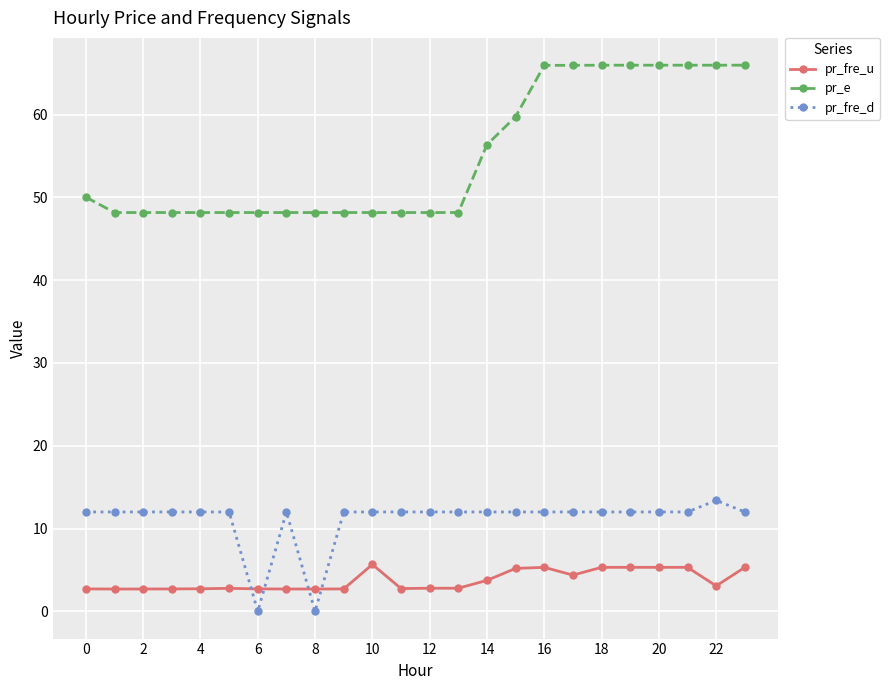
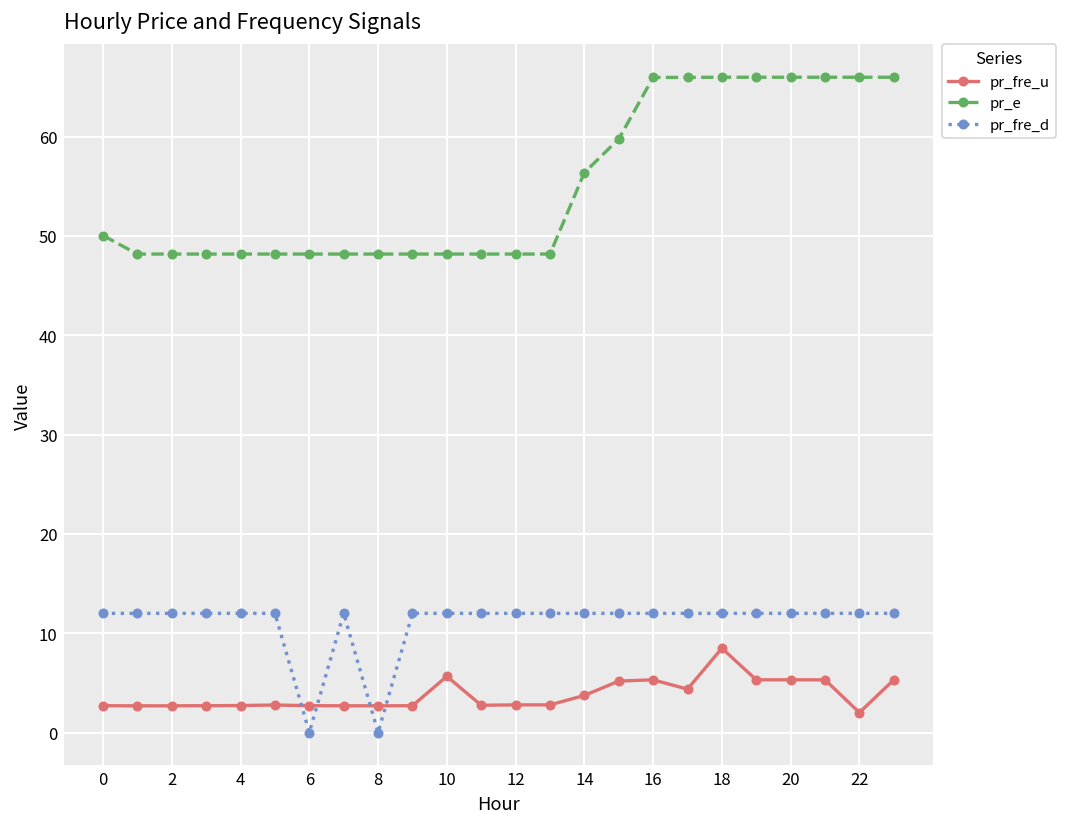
  {
    "pr_fre_u": {
      "0": 3,
      "2": 3,
      "4": 3,
      "6": 3,
      "8": 3,
      "10": 6,
      "12": 3,
      "14": 4,
      "16": 5,
-     "18": 5,
+     "18": 8,
      "20": 5,
-     "22": 3
+     "22": 2
    },
    "pr_e": {
      "0": 50,
      "2": 48,
      "4": 48,
      "6": 48,
      "8": 48,
      "10": 48,
      "12": 48,
      "14": 56,
      "16": 66,
      "18": 66,
      "20": 66,
      "22": 66
    },
    "pr_fre_d": {
      "0": 12,
      "2": 12,
      "4": 12,
      "6": 0,
      "8": 0,
      "10": 12,
      "12": 12,
      "14": 12,
      "16": 12,
      "18": 12,
      "20": 12,
-     "22": 13
+     "22": 12
    }
  }
